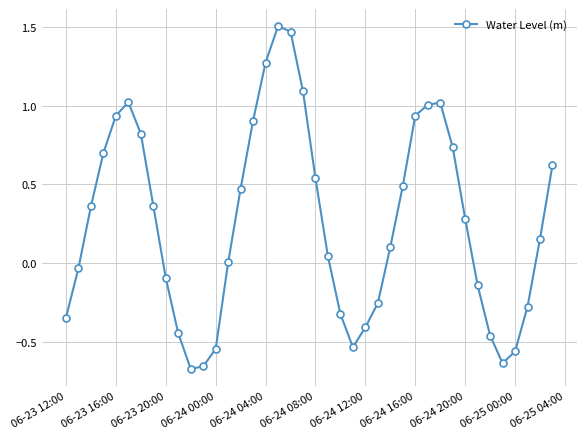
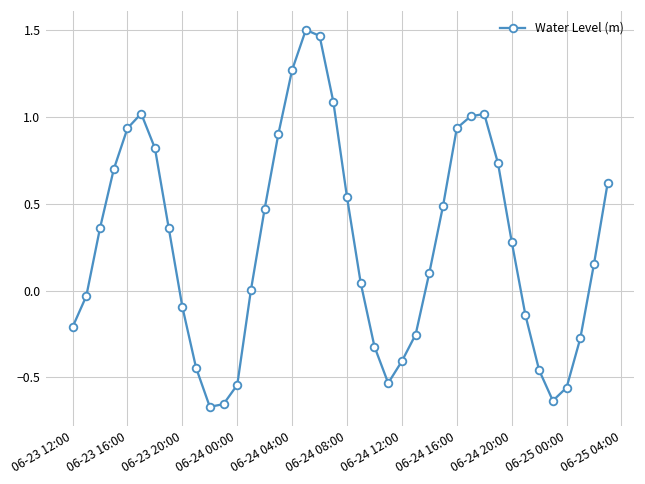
  {
-   "06-23 12:00": -0.34,
+   "06-23 12:00": -0.21,
    "06-23 16:00": 0.94,
    "06-23 20:00": -0.09,
    "06-24 00:00": -0.54,
    "06-24 04:00": 1.27,
    "06-24 08:00": 0.54,
    "06-24 12:00": -0.41,
    "06-24 16:00": 0.94,
    "06-24 20:00": 0.28,
    "06-25 00:00": -0.56
  }
